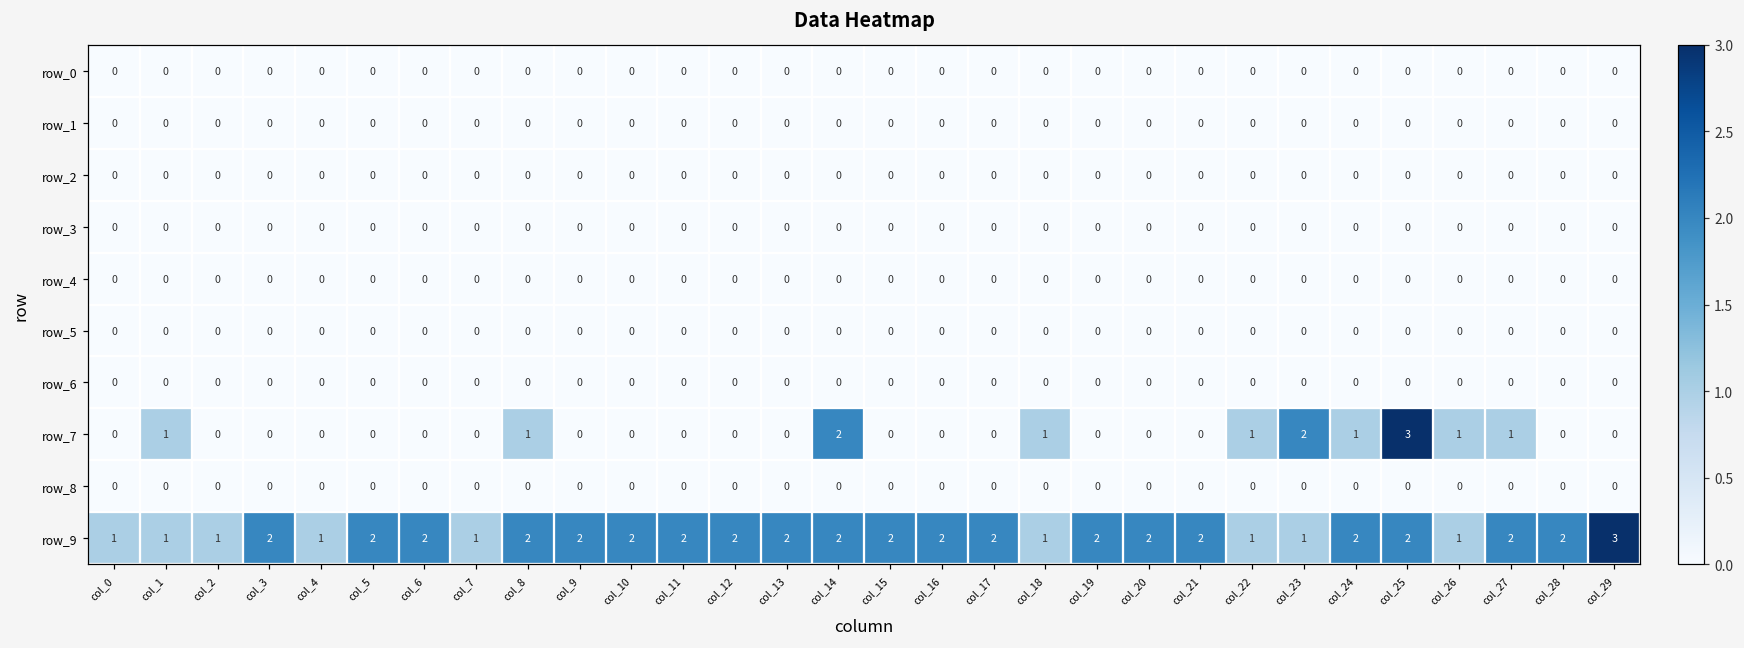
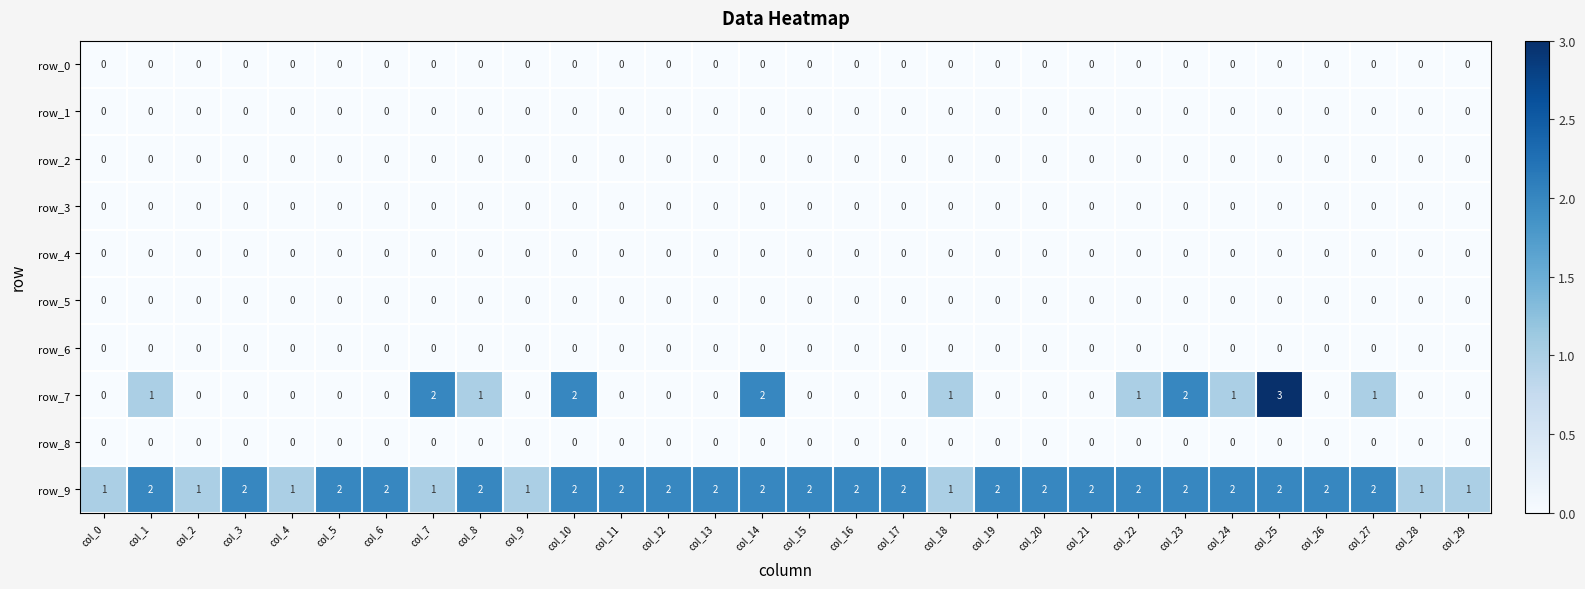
  {
    "row_7": {
      "col_0": 0,
      "col_1": 1,
      "col_2": 0,
      "col_3": 0,
      "col_4": 0,
      "col_5": 0,
      "col_6": 0,
-     "col_7": 0,
+     "col_7": 2,
      "col_8": 1,
      "col_9": 0,
-     "col_10": 0,
+     "col_10": 2,
      "col_11": 0,
      "col_12": 0,
      "col_13": 0,
      "col_14": 2,
      "col_15": 0,
      "col_16": 0,
      "col_17": 0,
      "col_18": 1,
      "col_19": 0,
      "col_20": 0,
      "col_21": 0,
      "col_22": 1,
      "col_23": 2,
      "col_24": 1,
      "col_25": 3,
-     "col_26": 1,
+     "col_26": 0,
      "col_27": 1,
      "col_28": 0,
      "col_29": 0
    },
    "row_9": {
      "col_0": 1,
-     "col_1": 1,
+     "col_1": 2,
      "col_2": 1,
      "col_3": 2,
      "col_4": 1,
      "col_5": 2,
      "col_6": 2,
      "col_7": 1,
      "col_8": 2,
-     "col_9": 2,
+     "col_9": 1,
      "col_10": 2,
      "col_11": 2,
      "col_12": 2,
      "col_13": 2,
      "col_14": 2,
      "col_15": 2,
      "col_16": 2,
      "col_17": 2,
      "col_18": 1,
      "col_19": 2,
      "col_20": 2,
      "col_21": 2,
-     "col_22": 1,
-     "col_23": 1,
+     "col_22": 2,
+     "col_23": 2,
      "col_24": 2,
      "col_25": 2,
-     "col_26": 1,
+     "col_26": 2,
      "col_27": 2,
-     "col_28": 2,
-     "col_29": 3
+     "col_28": 1,
+     "col_29": 1
    }
  }
